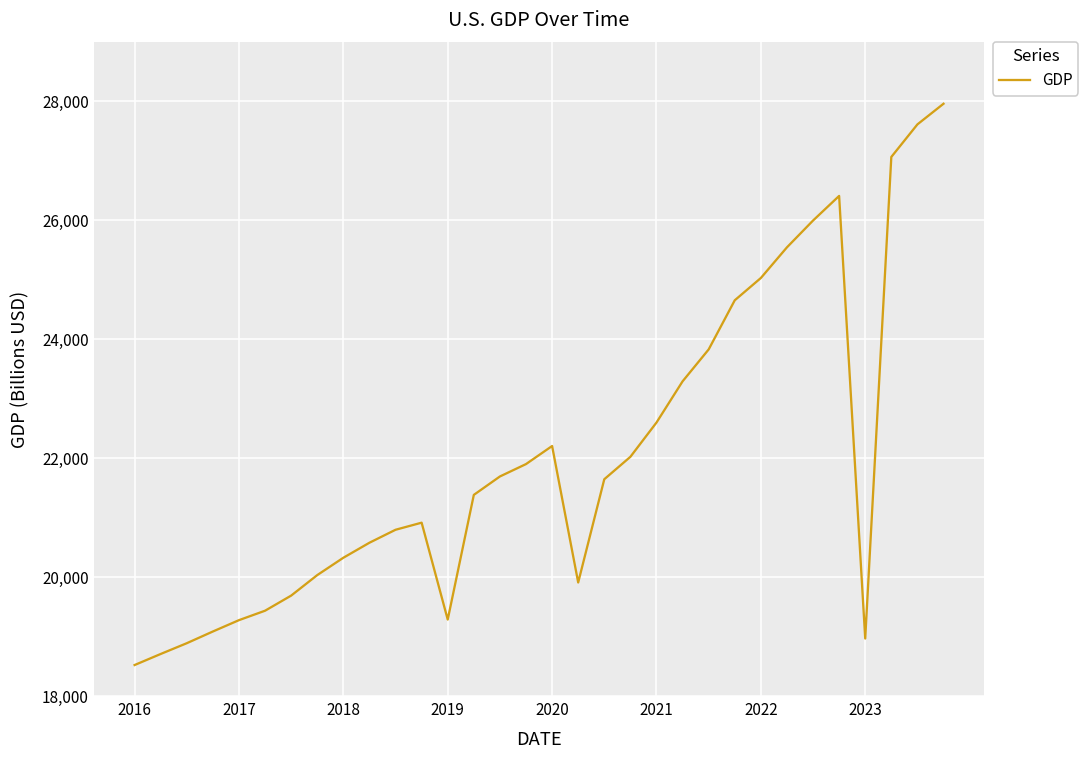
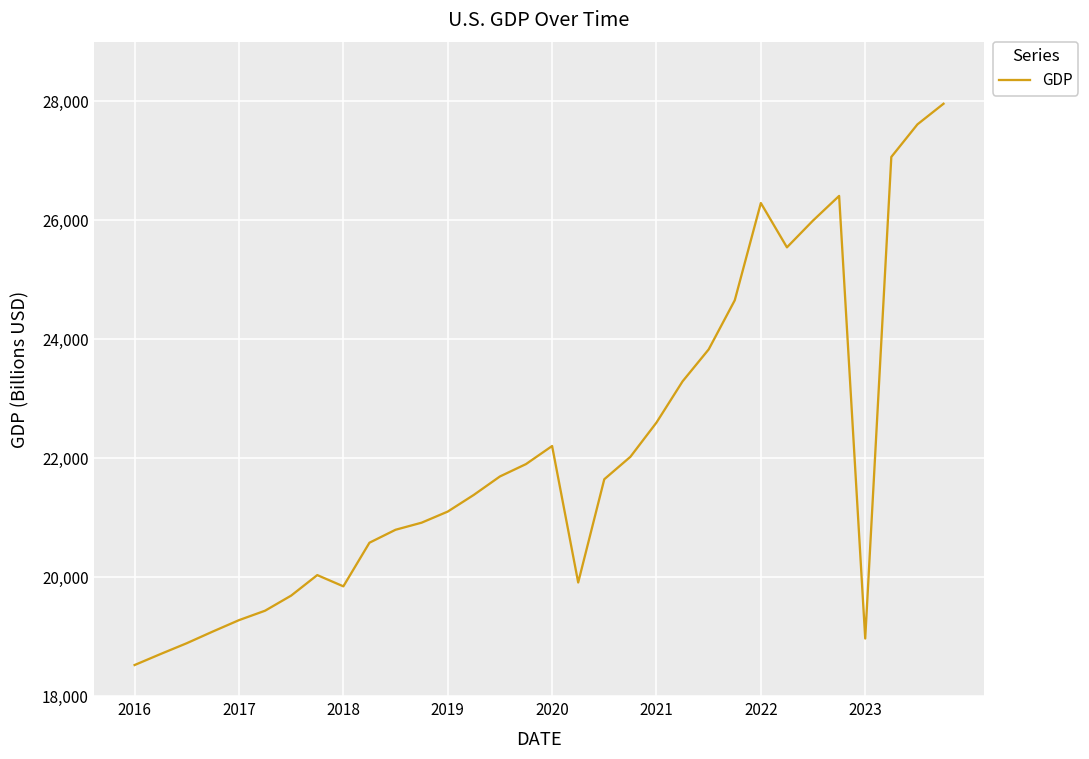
  {
    "2016": "18,500",
    "2017": "19,300",
-   "2018": "20,300",
-   "2019": "19,300",
+   "2018": "19,800",
+   "2019": "21,100",
    "2020": "22,200",
    "2021": "22,600",
-   "2022": "25,000",
+   "2022": "26,300",
    "2023": "19,000"
  }
